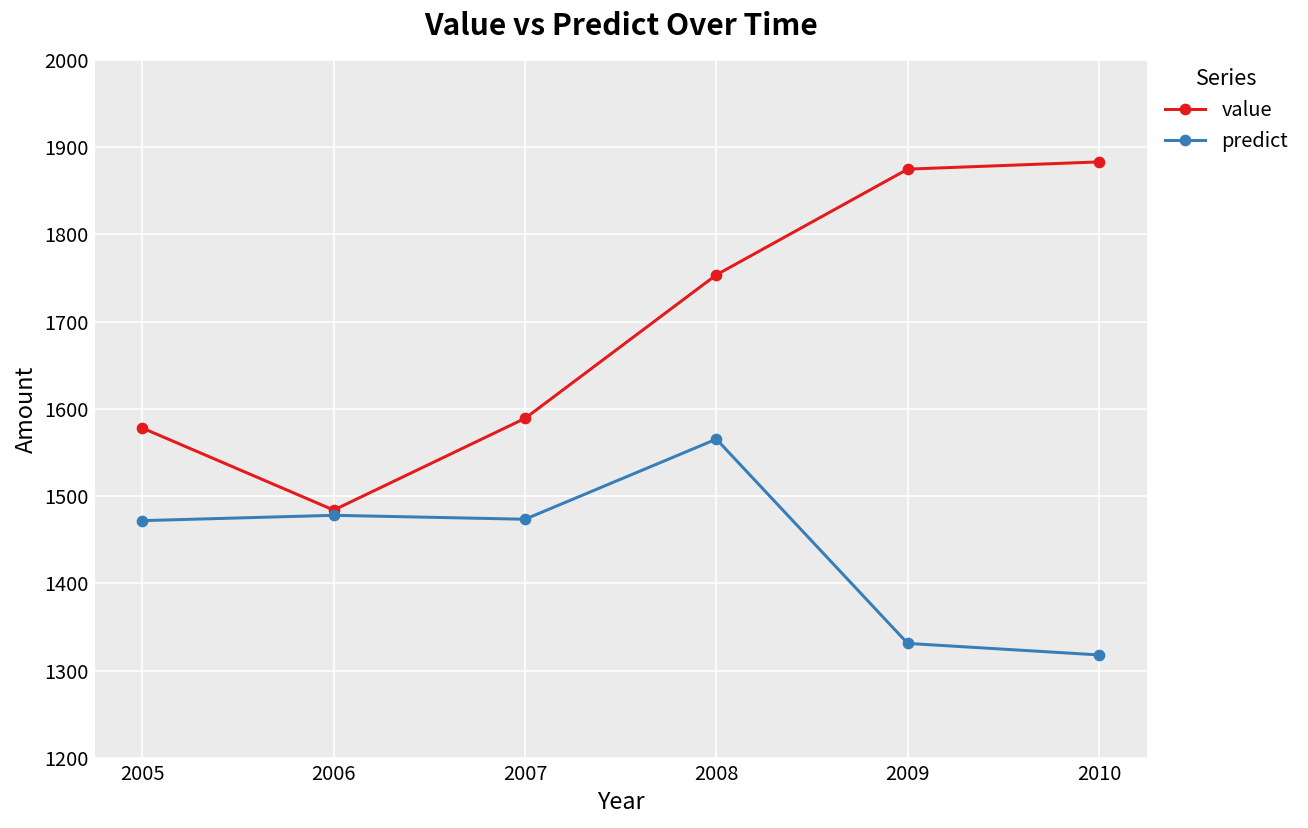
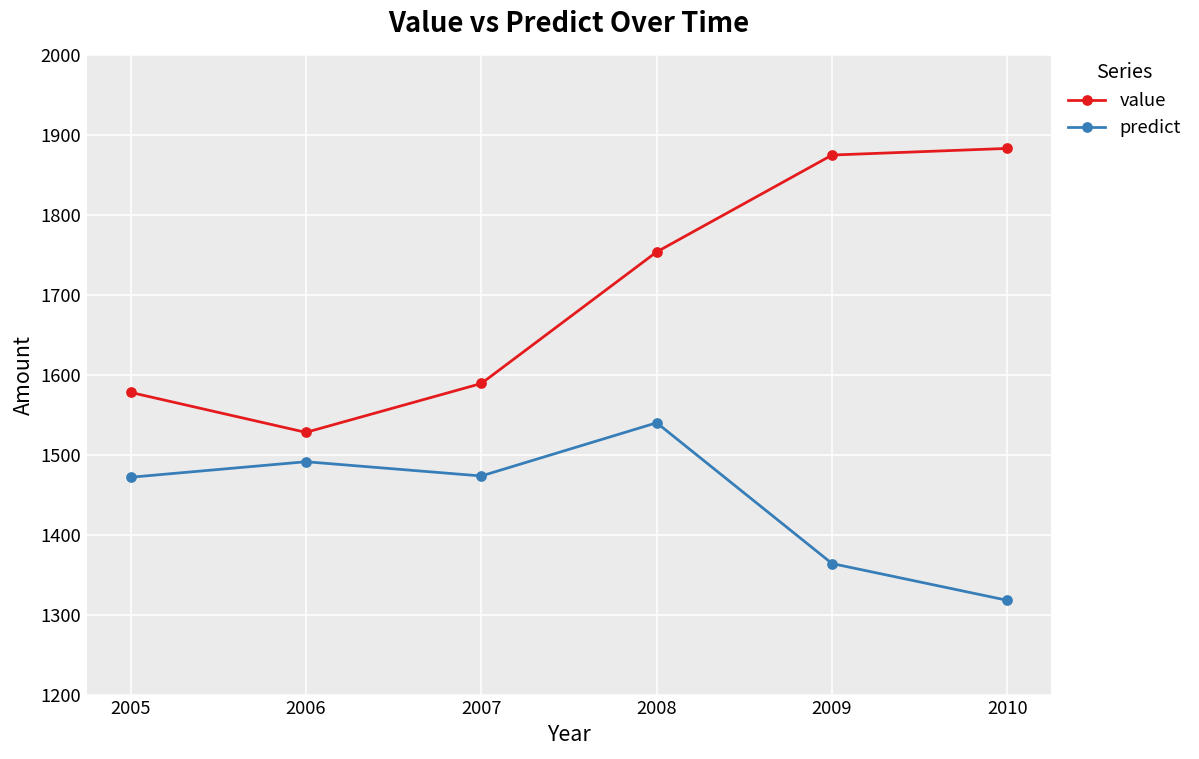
  {
    "value": {
      "2005": 1580,
-     "2006": 1480,
+     "2006": 1530,
      "2007": 1590,
      "2008": 1750,
      "2009": 1870,
      "2010": 1880
    },
    "predict": {
      "2005": 1470,
-     "2006": 1480,
+     "2006": 1490,
      "2007": 1470,
-     "2008": 1570,
-     "2009": 1330,
+     "2008": 1540,
+     "2009": 1360,
      "2010": 1320
    }
  }
